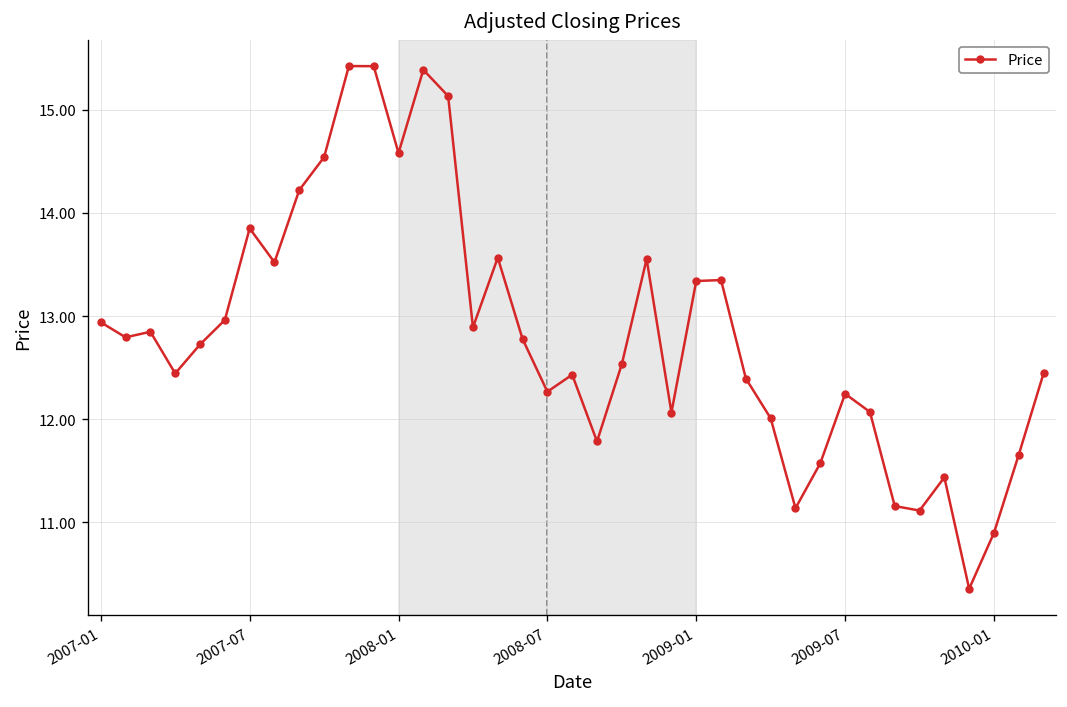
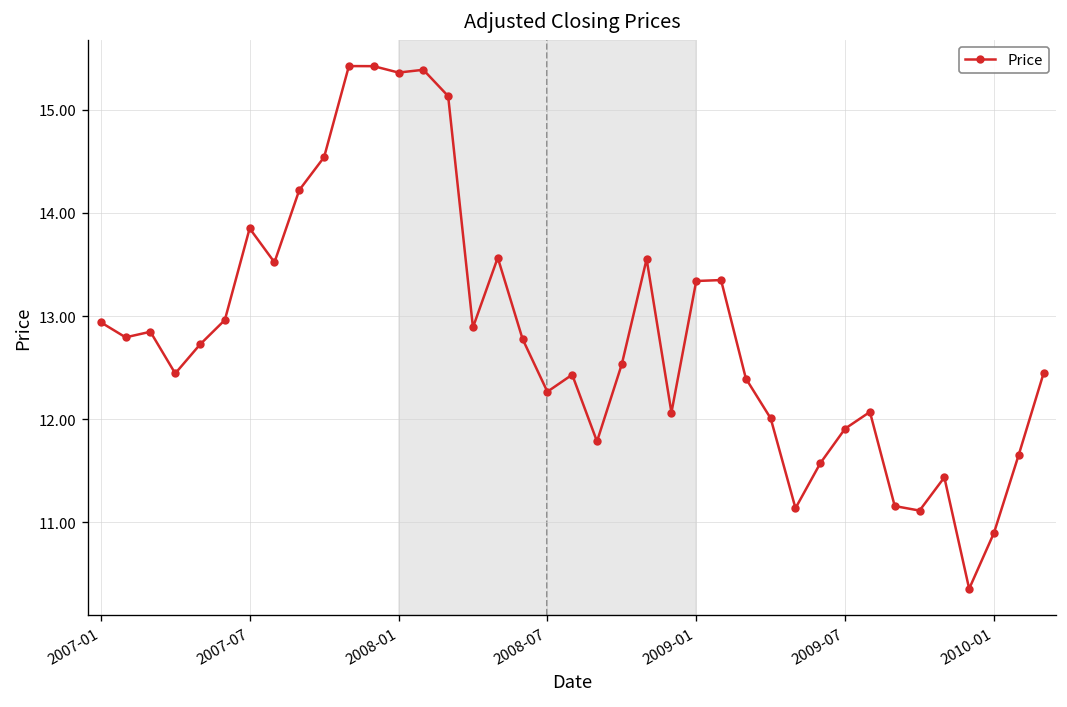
  {
    "2007-01": 12.9,
    "2007-07": 13.9,
-   "2008-01": 14.6,
+   "2008-01": 15.4,
    "2008-07": 12.3,
    "2009-01": 13.3,
-   "2009-07": 12.2,
+   "2009-07": 11.9,
    "2010-01": 10.9
  }
